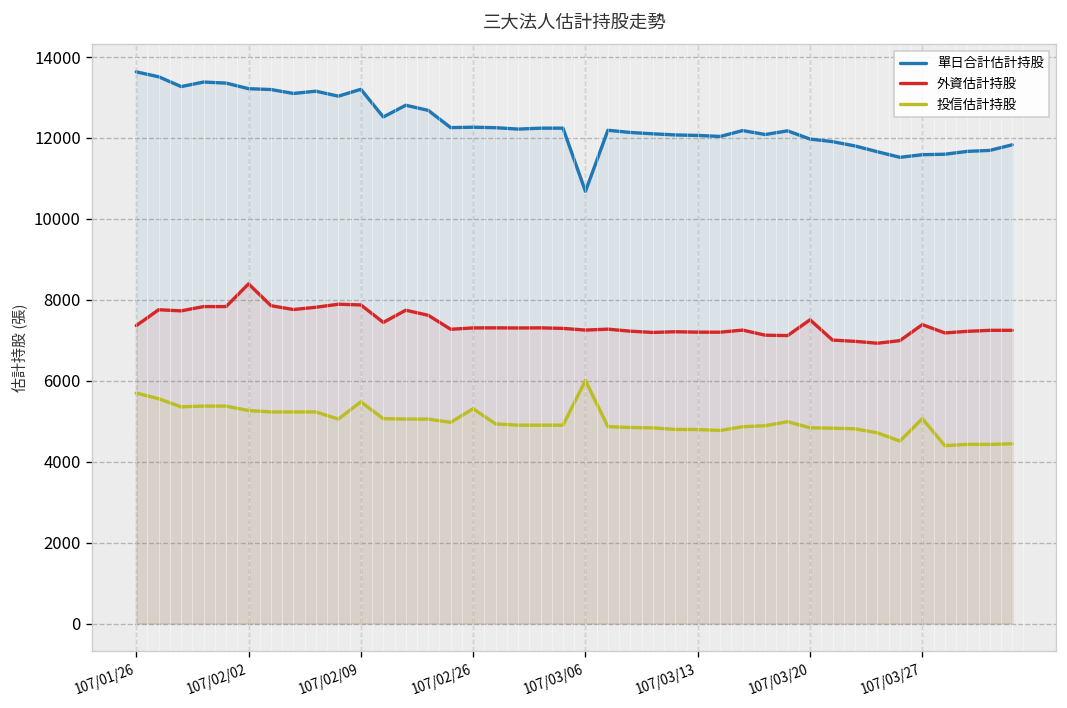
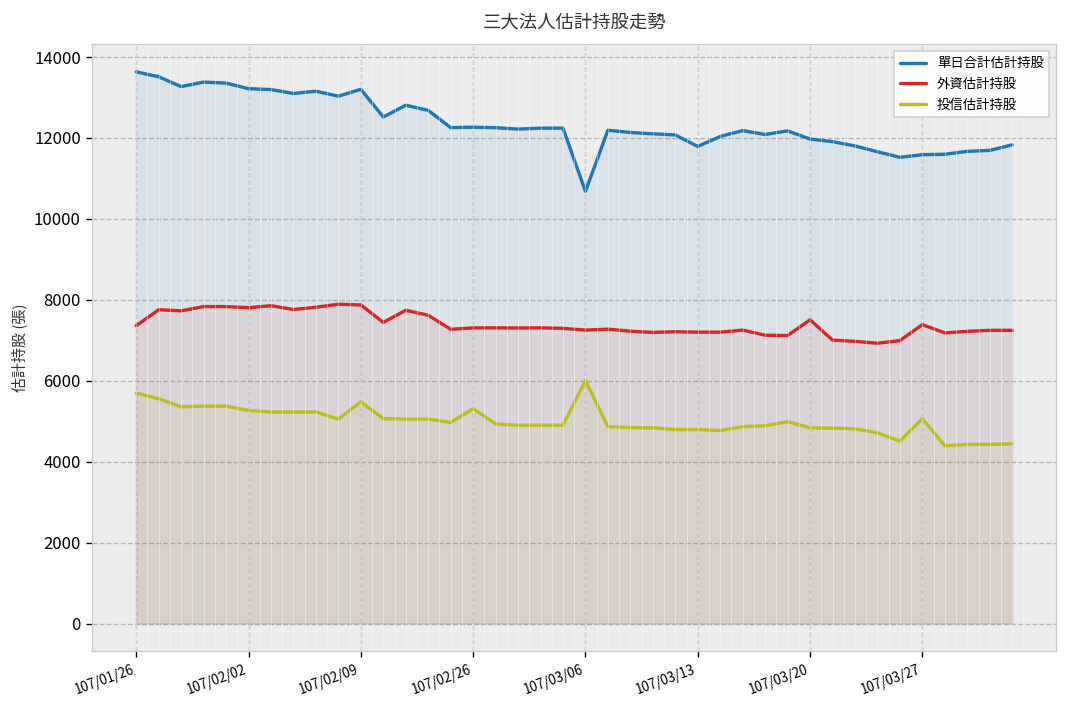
  {
    "單日合計估計持股": {
      "107/01/26": 13600,
      "107/02/02": 13200,
      "107/02/09": 13200,
      "107/02/26": 12300,
      "107/03/06": 10700,
-     "107/03/13": 12100,
+     "107/03/13": 11800,
      "107/03/20": 12000,
      "107/03/27": 11600
    },
    "外資估計持股": {
      "107/01/26": 7400,
-     "107/02/02": 8400,
+     "107/02/02": 7800,
      "107/02/09": 7900,
      "107/02/26": 7300,
      "107/03/06": 7300,
      "107/03/13": 7200,
      "107/03/20": 7500,
      "107/03/27": 7400
    },
    "投信估計持股": {
      "107/01/26": 5700,
      "107/02/02": 5300,
      "107/02/09": 5500,
      "107/02/26": 5300,
      "107/03/06": 6000,
      "107/03/13": 4800,
      "107/03/20": 4800,
      "107/03/27": 5100
    }
  }
